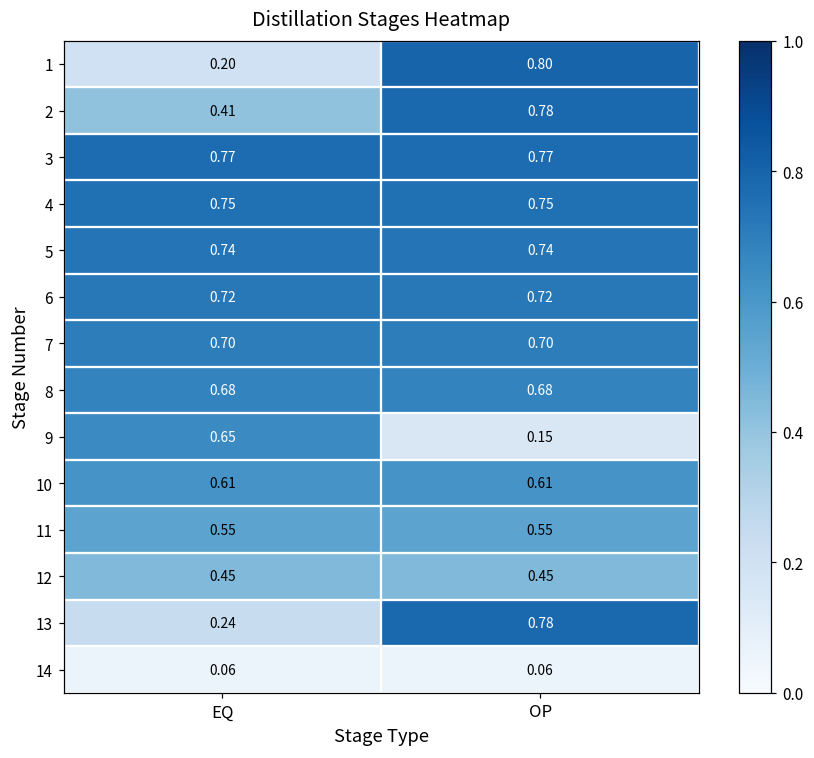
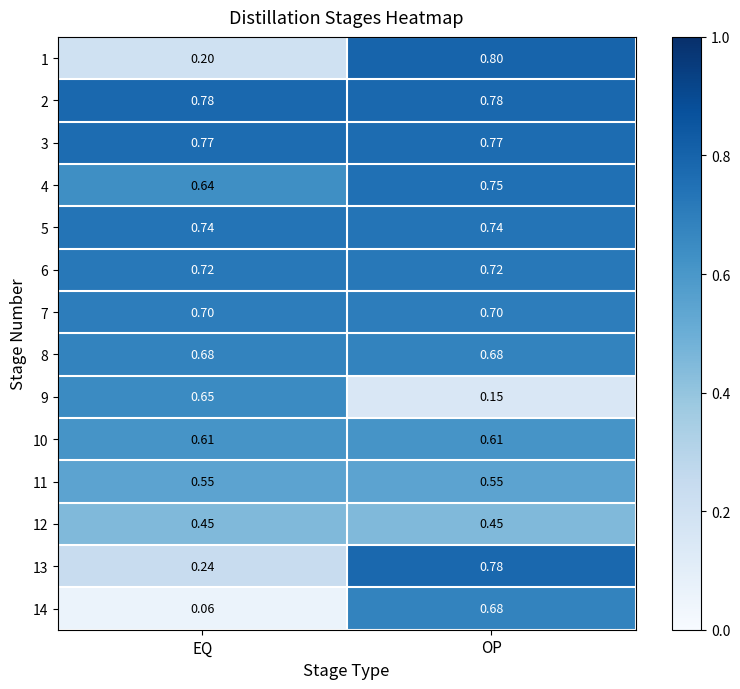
  {
    "1": {
      "EQ": 0.20,
      "OP": 0.80
    },
    "2": {
-     "EQ": 0.41,
+     "EQ": 0.78,
      "OP": 0.78
    },
    "3": {
      "EQ": 0.77,
      "OP": 0.77
    },
    "4": {
-     "EQ": 0.75,
+     "EQ": 0.64,
      "OP": 0.75
    },
    "5": {
      "EQ": 0.74,
      "OP": 0.74
    },
    "6": {
      "EQ": 0.72,
      "OP": 0.72
    },
    "7": {
      "EQ": 0.70,
      "OP": 0.70
    },
    "8": {
      "EQ": 0.68,
      "OP": 0.68
    },
    "9": {
      "EQ": 0.65,
      "OP": 0.15
    },
    "10": {
      "EQ": 0.61,
      "OP": 0.61
    },
    "11": {
      "EQ": 0.55,
      "OP": 0.55
    },
    "12": {
      "EQ": 0.45,
      "OP": 0.45
    },
    "13": {
      "EQ": 0.24,
      "OP": 0.78
    },
    "14": {
      "EQ": 0.06,
-     "OP": 0.06
+     "OP": 0.68
    }
  }
